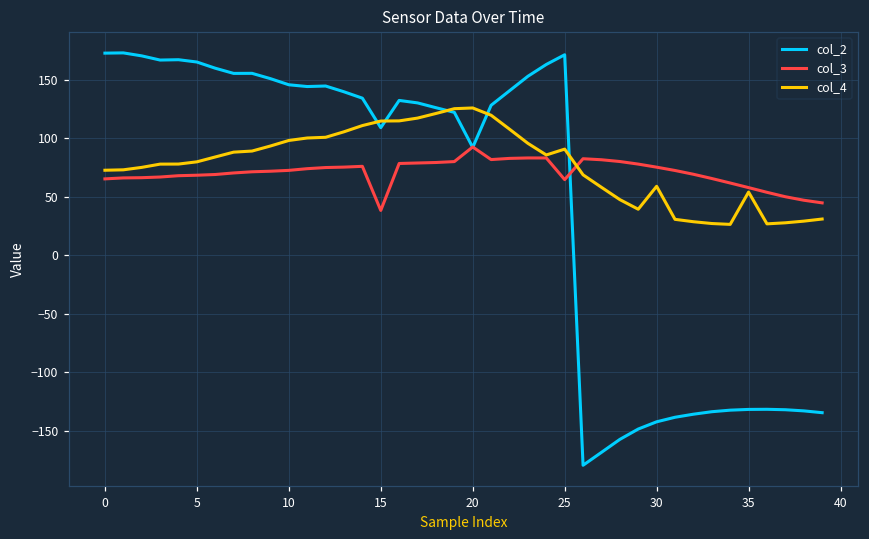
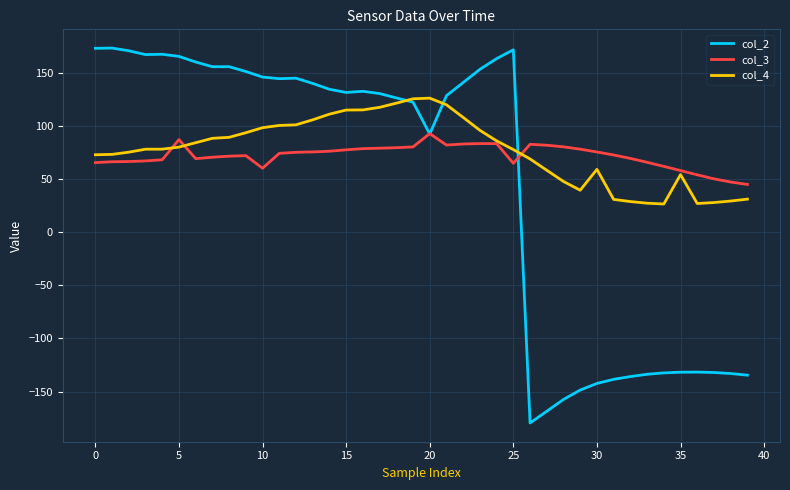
  {
    "col_2": {
      "0": 173,
      "5": 165,
      "10": 146,
-     "15": 109,
+     "15": 131,
      "25": 172,
      "30": -142,
      "35": -132
    },
    "col_3": {
      "0": 65,
-     "5": 69,
-     "10": 73,
-     "15": 38,
+     "5": 87,
+     "10": 60,
+     "15": 77,
      "25": 65,
      "30": 75,
      "35": 58
    },
    "col_4": {
      "0": 73,
      "5": 80,
      "10": 98,
      "15": 115,
      "20": 126,
-     "25": 91,
+     "25": 78,
      "30": 59,
      "35": 54
    }
  }
